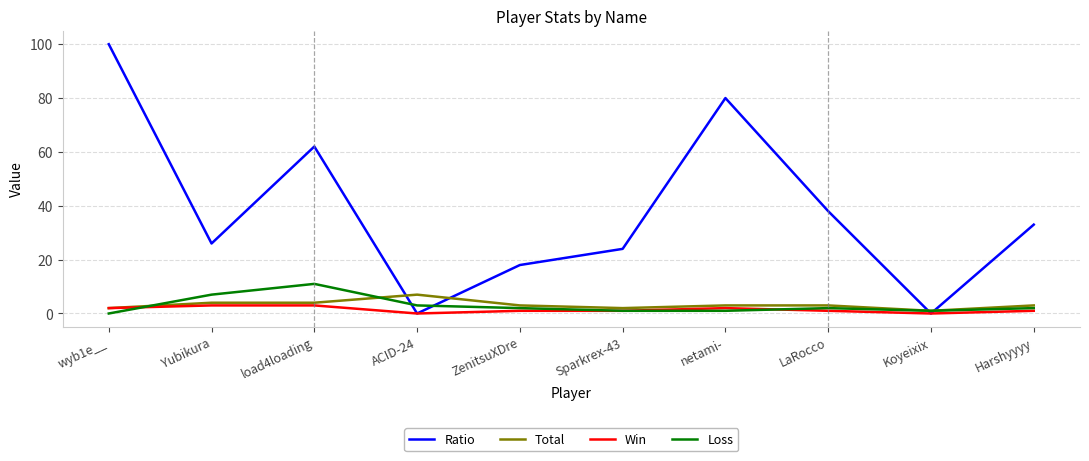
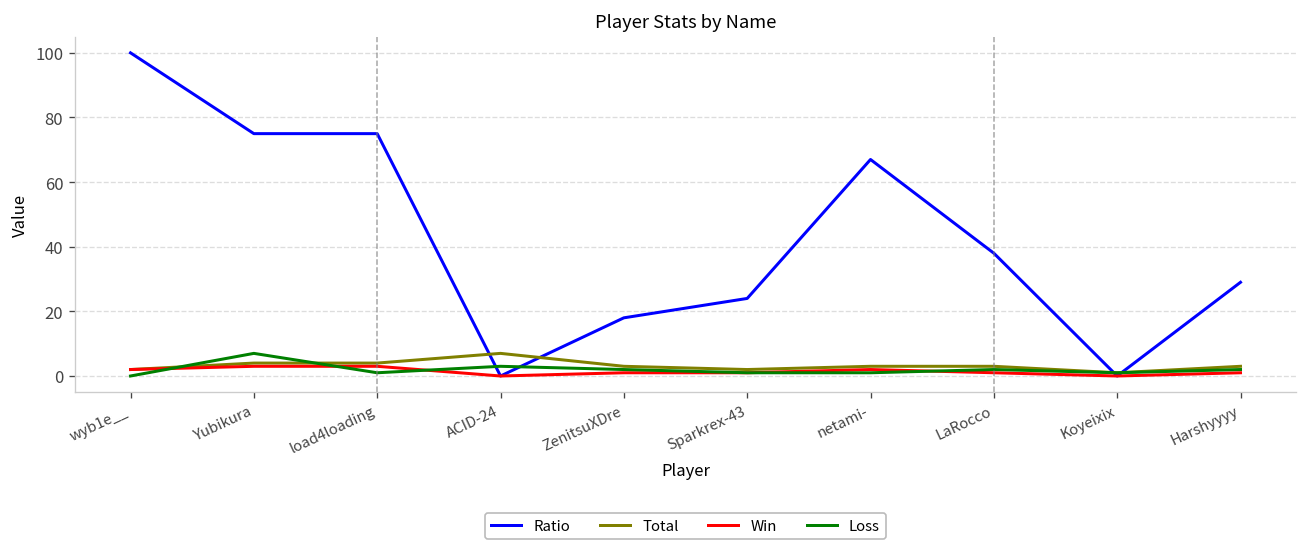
  {
    "Ratio": {
      "wyb1e__": 100,
-     "Yubikura": 26,
-     "load4loading": 62,
+     "Yubikura": 75,
+     "load4loading": 75,
      "ZenitsuXDre": 18,
      "Sparkrex-43": 24,
-     "netami-": 80,
+     "netami-": 67,
      "LaRocco": 38,
-     "Harshyyyy": 33
+     "Harshyyyy": 29
    },
    "Total": {
      "Yubikura": 4,
      "load4loading": 4,
      "ACID-24": 7,
      "ZenitsuXDre": 3,
      "Sparkrex-43": 2,
      "netami-": 3,
      "LaRocco": 3,
      "Harshyyyy": 3
    },
    "Win": {
      "Yubikura": 3,
      "load4loading": 3,
      "ZenitsuXDre": 1,
      "netami-": 2,
      "LaRocco": 1,
      "Harshyyyy": 1
    },
    "Loss": {
      "wyb1e__": 0,
      "Yubikura": 7,
-     "load4loading": 11,
+     "load4loading": 1,
      "ACID-24": 3,
      "ZenitsuXDre": 2,
      "netami-": 1,
      "LaRocco": 2,
      "Harshyyyy": 2
    }
  }
